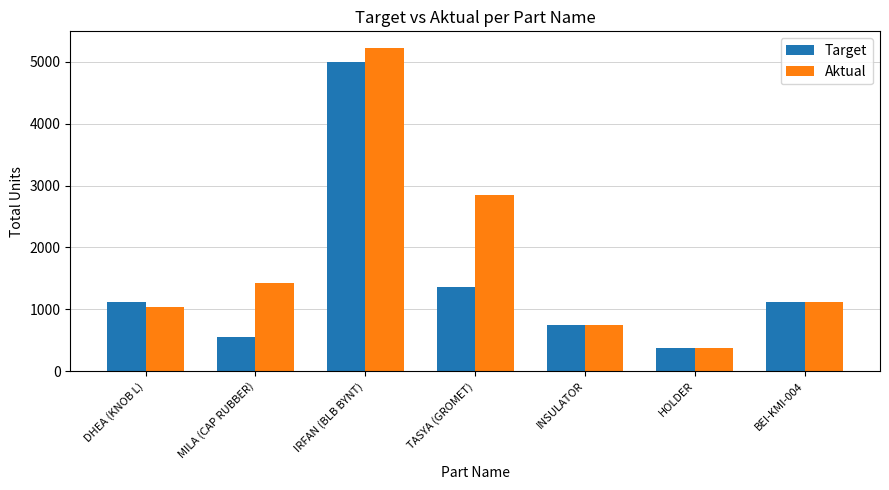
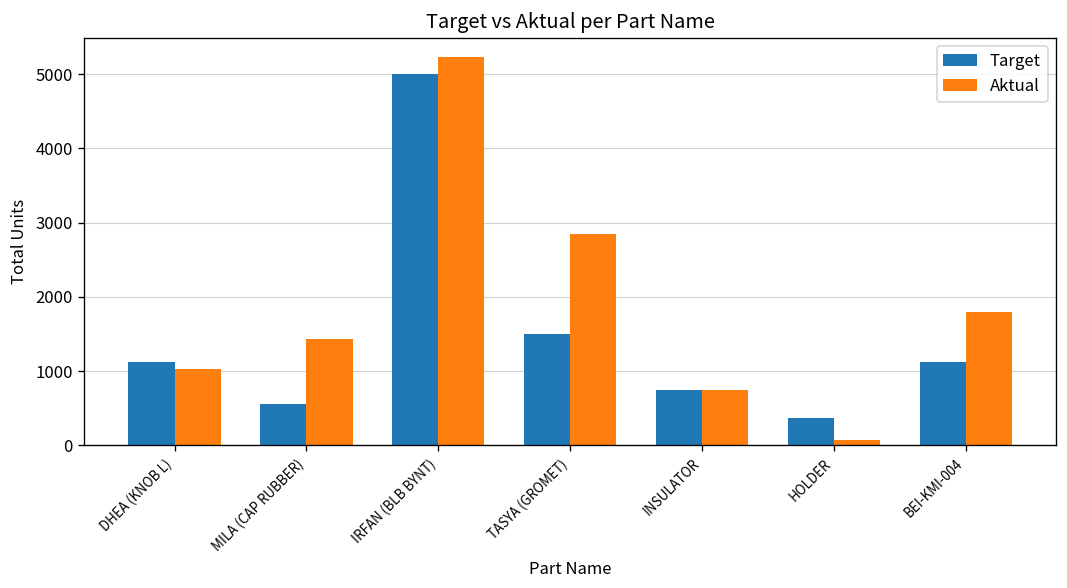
  {
    "Target": {
      "DHEA (KNOB L)": 1100,
      "MILA (CAP RUBBER)": 600,
      "IRFAN (BLB BYNT)": 5000,
-     "TASYA (GROMET)": 1400,
+     "TASYA (GROMET)": 1500,
      "INSULATOR": 800,
      "HOLDER": 400,
      "BEI-KMI-004": 1100
    },
    "Aktual": {
      "DHEA (KNOB L)": 1000,
      "MILA (CAP RUBBER)": 1400,
      "IRFAN (BLB BYNT)": 5200,
      "TASYA (GROMET)": 2900,
      "INSULATOR": 700,
-     "HOLDER": 400,
-     "BEI-KMI-004": 1100
+     "HOLDER": 100,
+     "BEI-KMI-004": 1800
    }
  }
